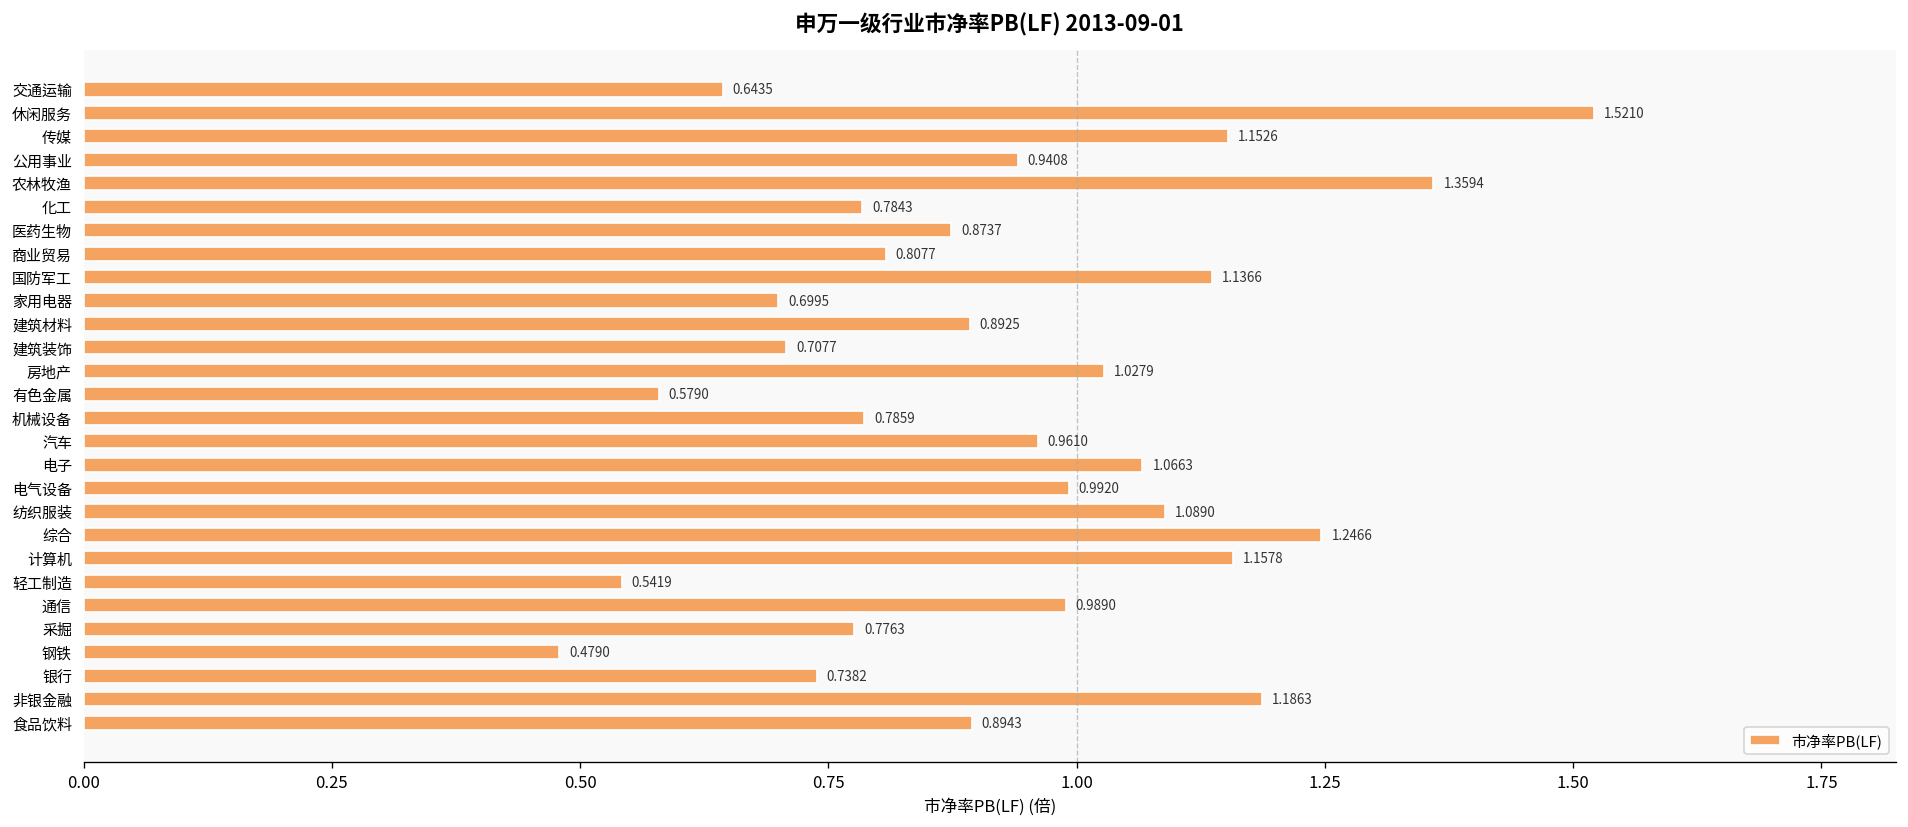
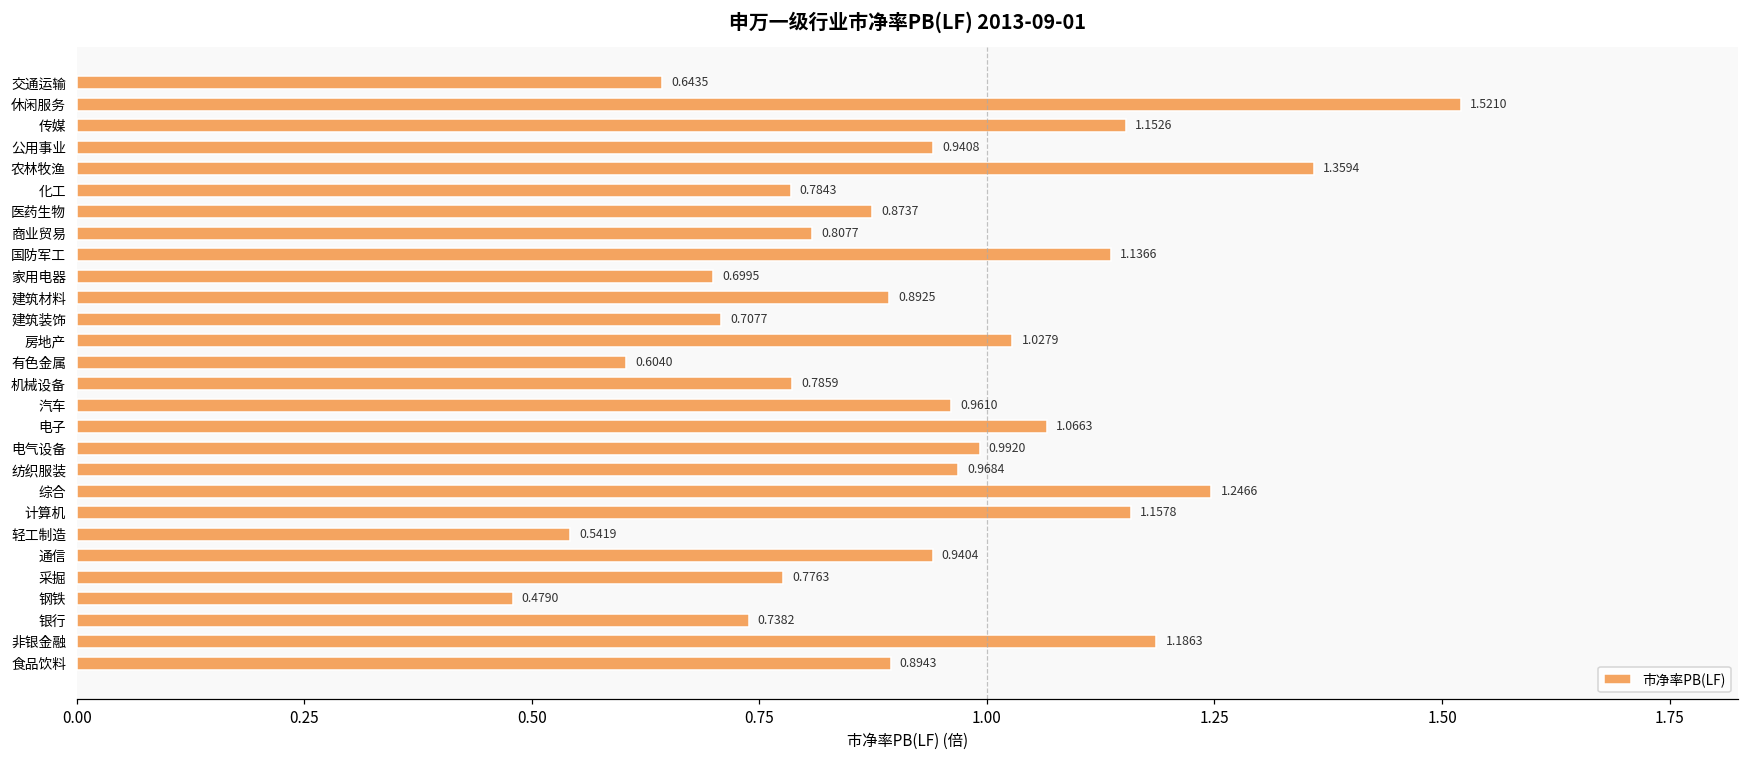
  {
    "交通运输": 0.6435,
    "休闲服务": 1.5210,
    "传媒": 1.1526,
    "公用事业": 0.9408,
    "农林牧渔": 1.3594,
    "化工": 0.7843,
    "医药生物": 0.8737,
    "商业贸易": 0.8077,
    "国防军工": 1.1366,
    "家用电器": 0.6995,
    "建筑材料": 0.8925,
    "建筑装饰": 0.7077,
    "房地产": 1.0279,
-   "有色金属": 0.5790,
+   "有色金属": 0.6040,
    "机械设备": 0.7859,
    "汽车": 0.9610,
    "电子": 1.0663,
    "电气设备": 0.9920,
-   "纺织服装": 1.0890,
+   "纺织服装": 0.9684,
    "综合": 1.2466,
    "计算机": 1.1578,
    "轻工制造": 0.5419,
-   "通信": 0.9890,
+   "通信": 0.9404,
    "采掘": 0.7763,
    "钢铁": 0.4790,
    "银行": 0.7382,
    "非银金融": 1.1863,
    "食品饮料": 0.8943
  }
